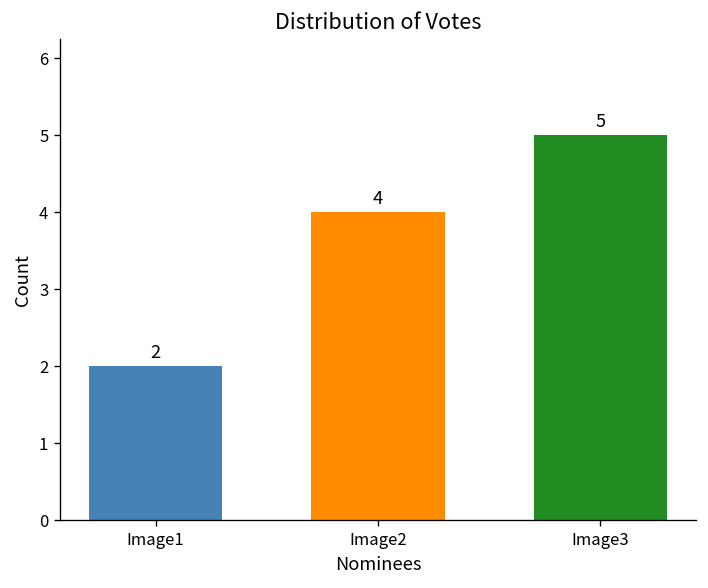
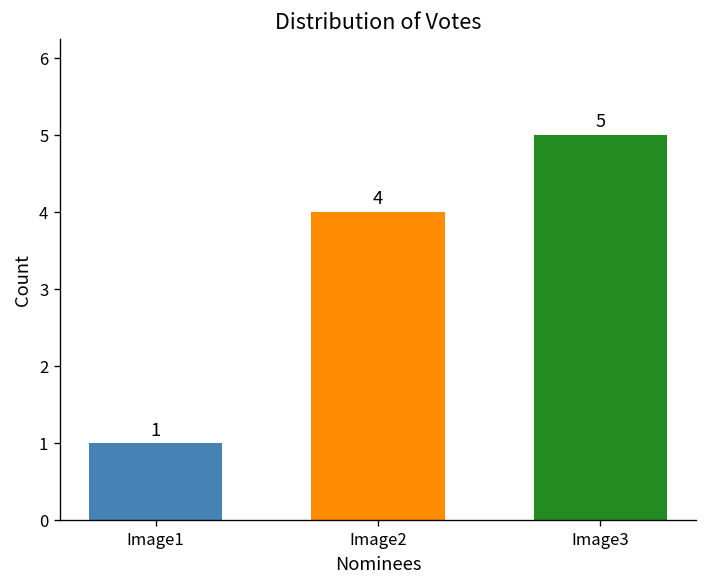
  {
-   "Image1": 2,
+   "Image1": 1,
    "Image2": 4,
    "Image3": 5
  }
